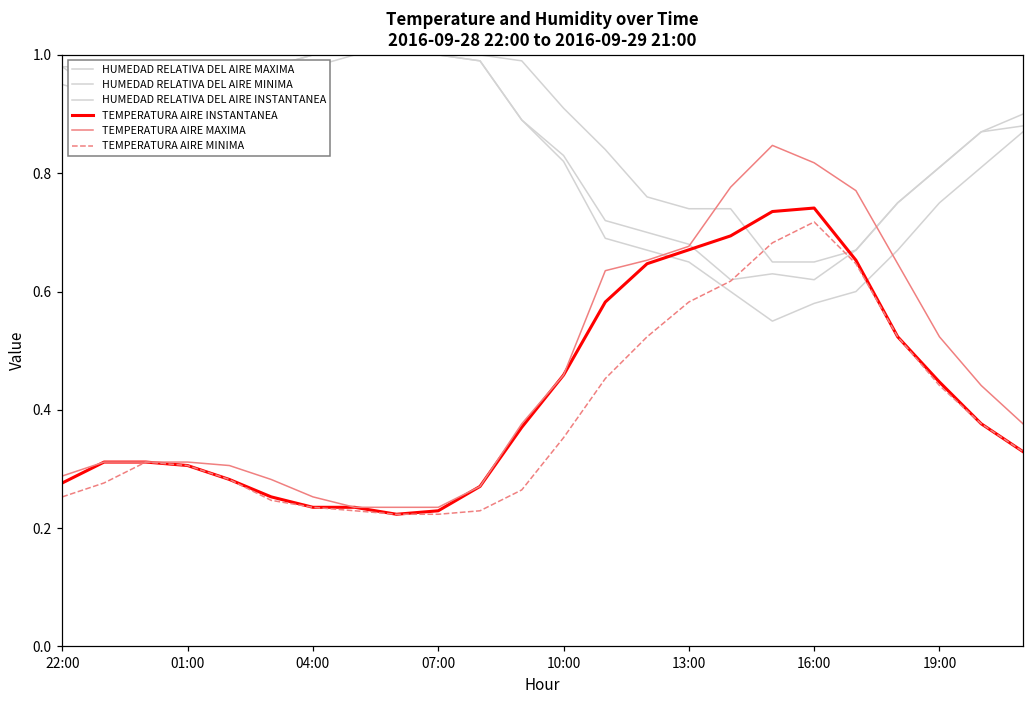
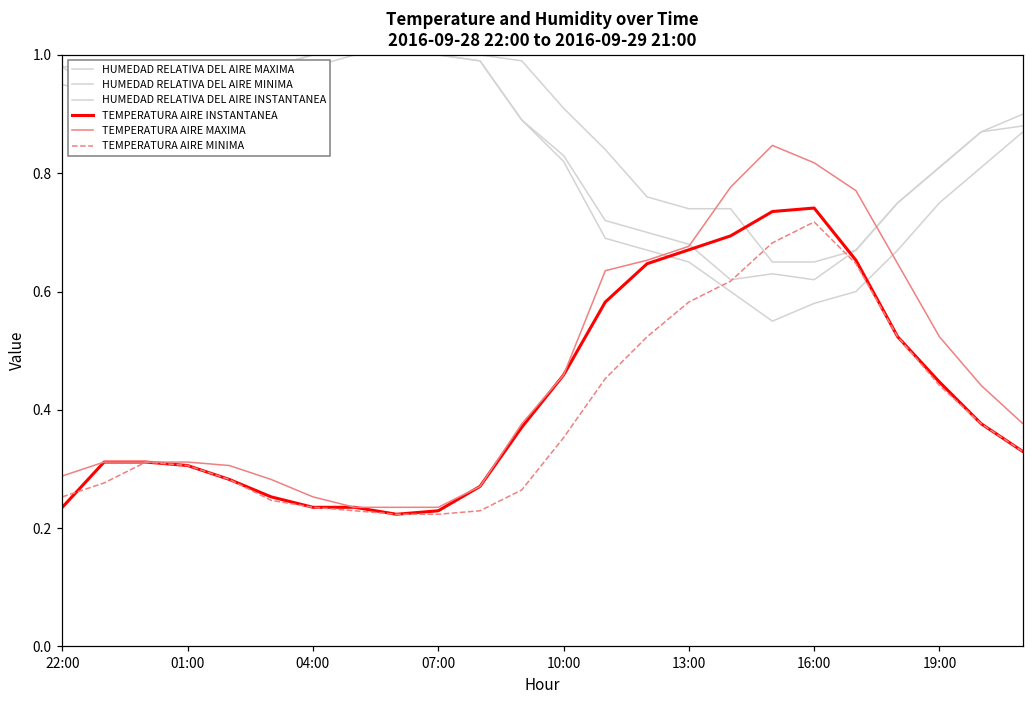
  {
    "TEMPERATURA AIRE INSTANTANEA": {
-     "22:00": 0.28,
+     "22:00": 0.24,
      "07:00": 0.23,
      "13:00": 0.67,
      "16:00": 0.74,
      "19:00": 0.45
    }
  }
